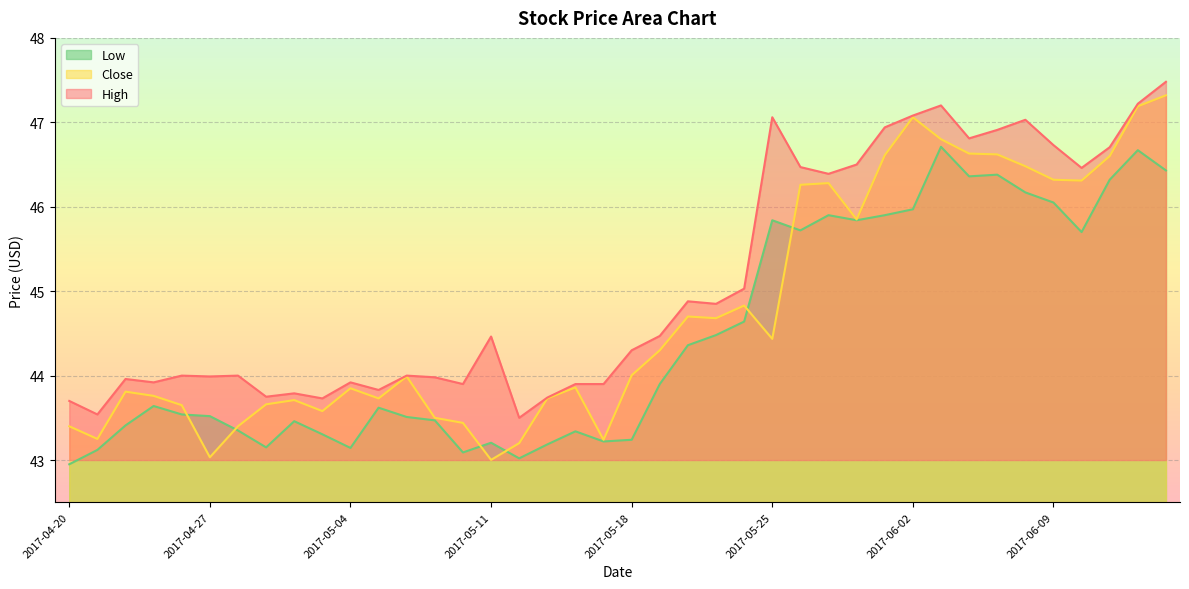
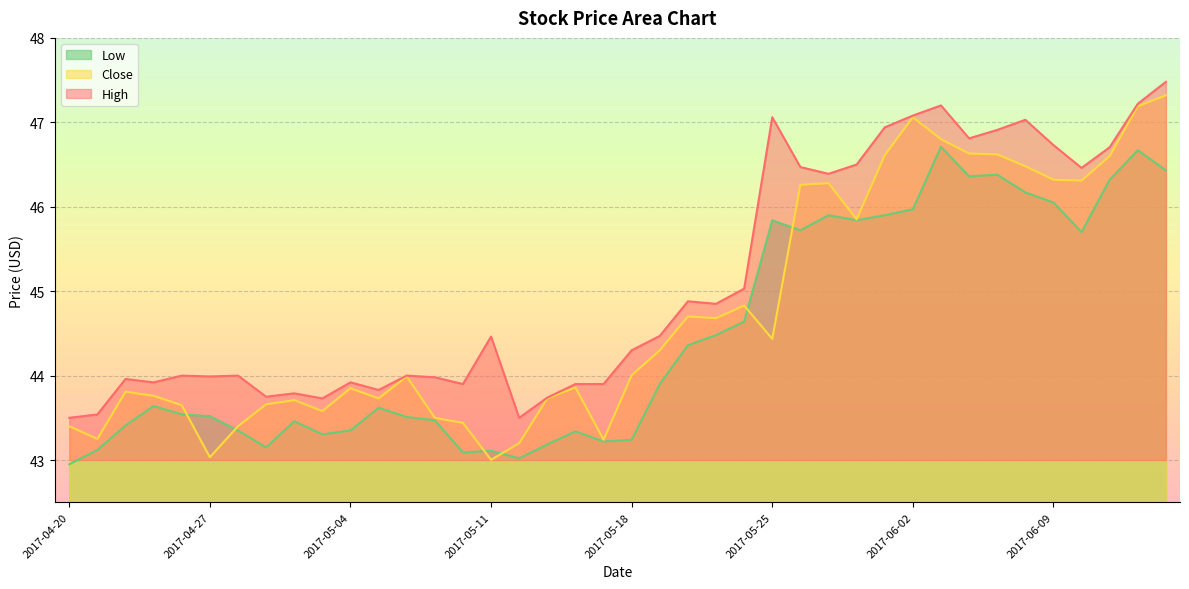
  {
    "Low": {
      "2017-04-20": 43.0,
      "2017-04-27": 43.5,
-     "2017-05-04": 43.1,
-     "2017-05-11": 43.2,
+     "2017-05-04": 43.3,
+     "2017-05-11": 43.1,
      "2017-05-18": 43.2,
      "2017-05-25": 45.8,
      "2017-06-02": 46.0,
      "2017-06-09": 46.0
    },
    "Close": {
      "2017-04-20": 43.4,
      "2017-04-27": 43.0,
      "2017-05-04": 43.8,
      "2017-05-11": 43.0,
      "2017-05-18": 44.0,
      "2017-05-25": 44.4,
      "2017-06-09": 46.3
    },
    "High": {
-     "2017-04-20": 43.7,
+     "2017-04-20": 43.5,
      "2017-04-27": 44.0,
      "2017-05-04": 43.9,
      "2017-05-11": 44.5,
      "2017-05-18": 44.3,
      "2017-05-25": 47.1,
      "2017-06-09": 46.7
    }
  }
